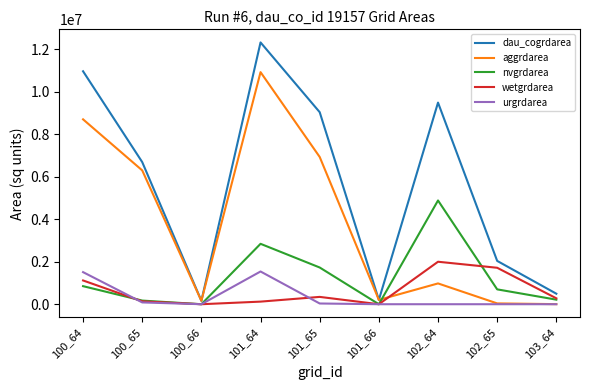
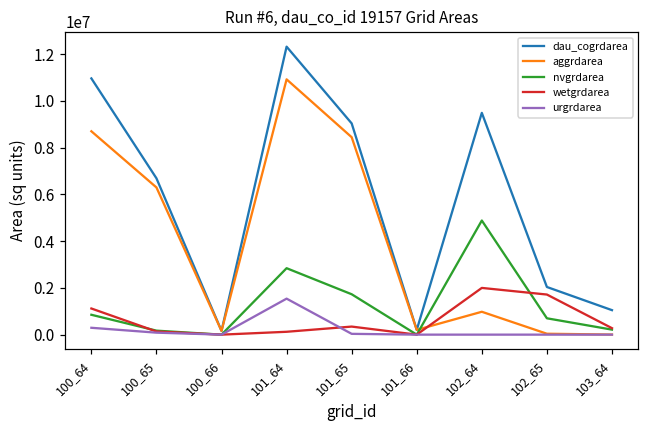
  {
    "dau_cogrdarea": {
      "100_64": 11000000,
      "100_65": 6700000,
      "101_64": 12300000,
      "101_65": 9000000,
      "102_64": 9500000,
      "102_65": 2000000,
-     "103_64": 500000
+     "103_64": 1000000
    },
    "aggrdarea": {
      "100_64": 8700000,
      "100_65": 6300000,
      "101_64": 10900000,
-     "101_65": 6900000,
+     "101_65": 8400000,
      "102_64": 1000000
    },
    "nvgrdarea": {
      "100_64": 800000,
      "101_64": 2800000,
      "101_65": 1700000,
      "102_64": 4900000,
      "102_65": 700000
    },
    "wetgrdarea": {
      "100_64": 1100000,
      "101_64": 100000,
      "101_65": 300000,
      "102_64": 2000000,
      "102_65": 1700000
    },
    "urgrdarea": {
-     "100_64": 1500000,
+     "100_64": 300000,
      "101_64": 1500000,
      "101_65": 0,
      "102_64": 0
    }
  }
